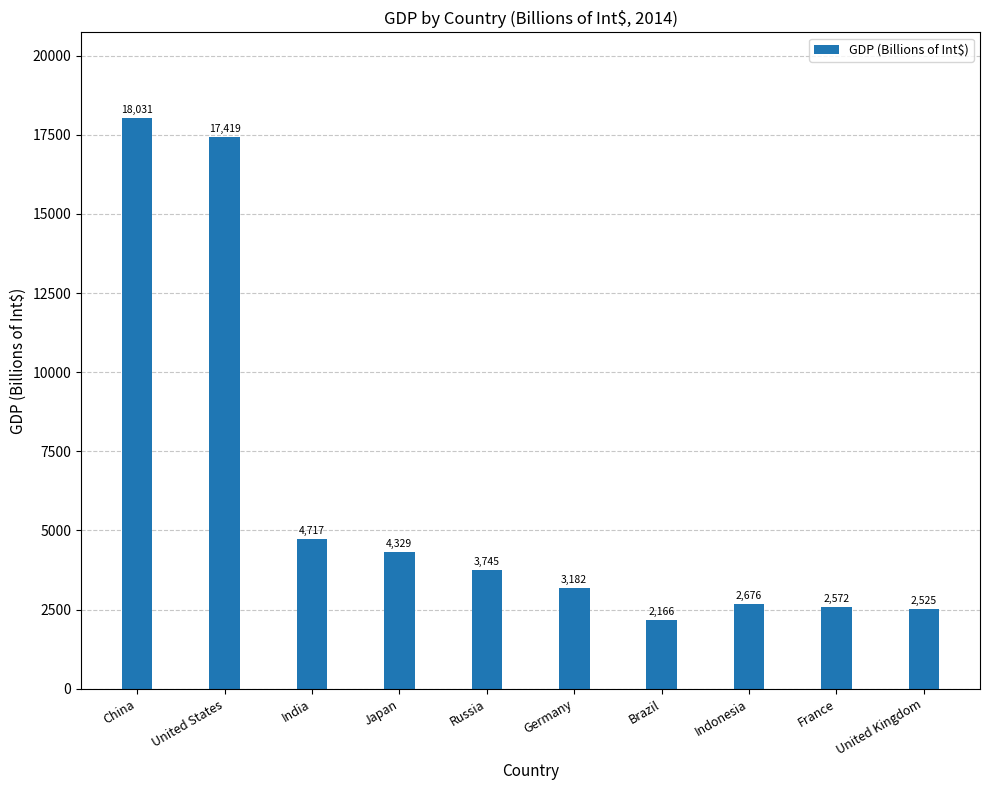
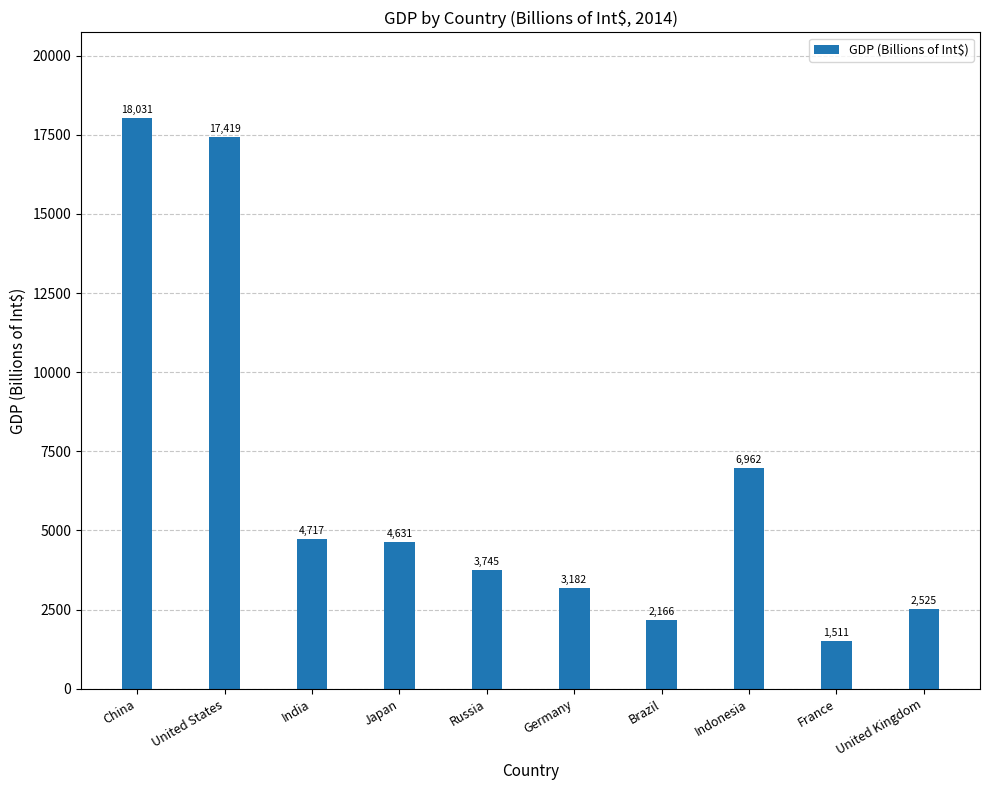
  {
    "China": "18,031",
    "United States": "17,419",
    "India": "4,717",
-   "Japan": "4,329",
+   "Japan": "4,631",
    "Russia": "3,745",
    "Germany": "3,182",
    "Brazil": "2,166",
-   "Indonesia": "2,676",
-   "France": "2,572",
+   "Indonesia": "6,962",
+   "France": "1,511",
    "United Kingdom": "2,525"
  }
